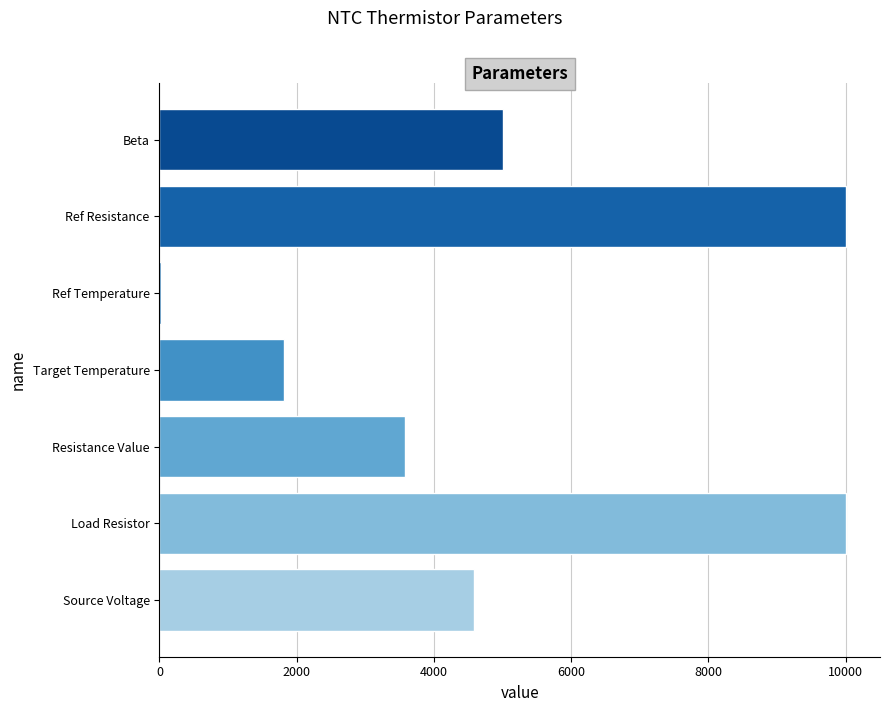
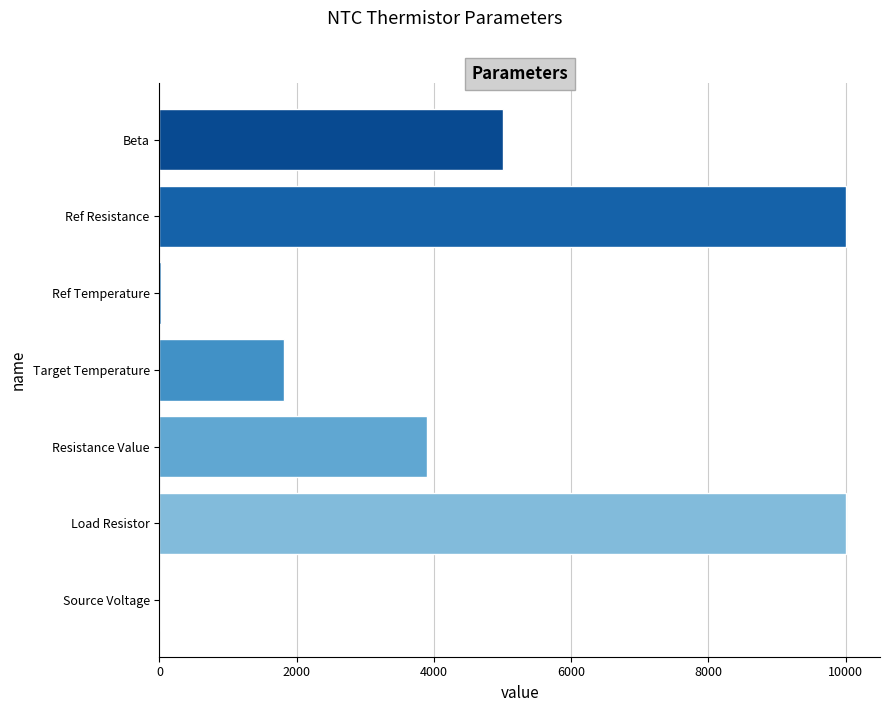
  {
    "Beta": 5000,
    "Ref Resistance": 10000,
    "Target Temperature": 1800,
-   "Resistance Value": 3600,
+   "Resistance Value": 3900,
    "Load Resistor": 10000,
-   "Source Voltage": 4600
+   "Source Voltage": 0
  }
